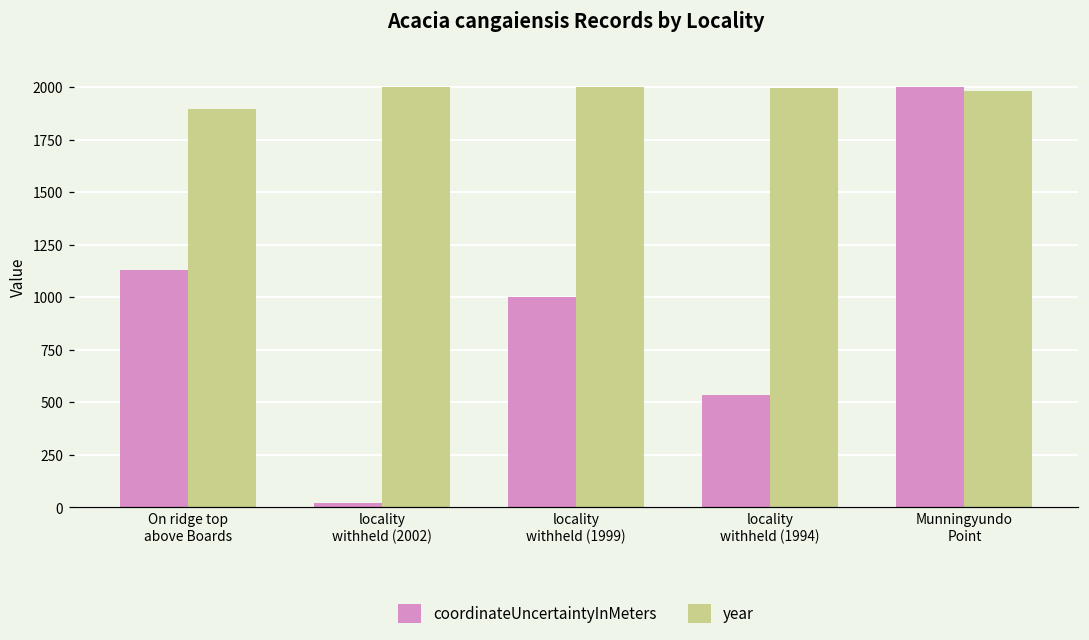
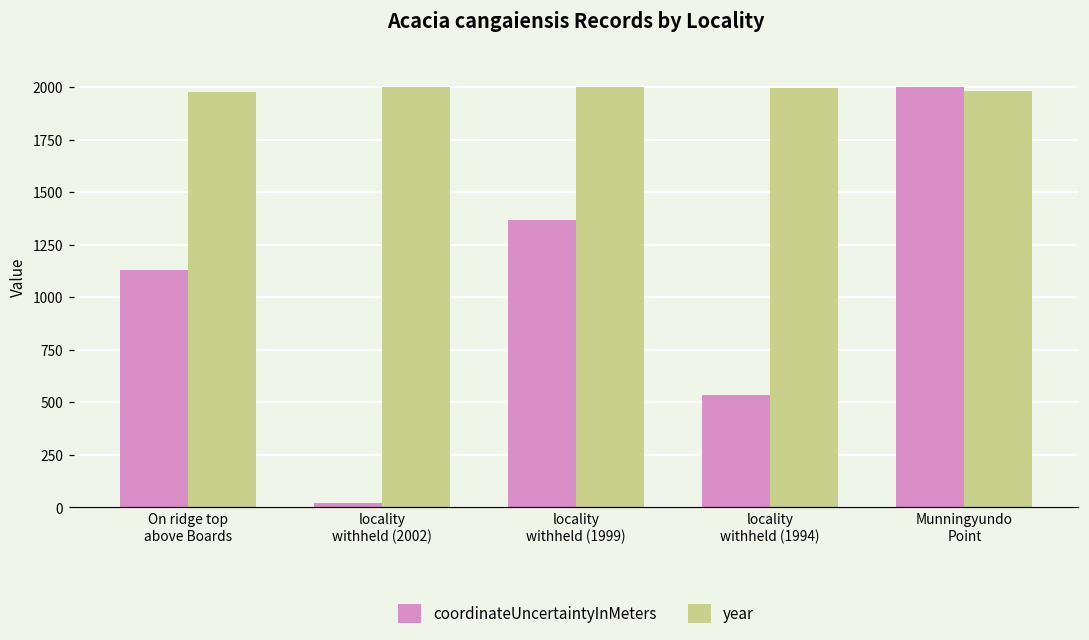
  {
    "coordinateUncertaintyInMeters": {
      "On ridge top above Boards": 1130,
      "locality withheld (2002)": 20,
-     "locality withheld (1999)": 1000,
+     "locality withheld (1999)": 1370,
      "locality withheld (1994)": 530,
      "Munningyundo Point": 2000
    },
    "year": {
-     "On ridge top above Boards": 1900,
+     "On ridge top above Boards": 1980,
      "locality withheld (2002)": 2000,
      "locality withheld (1999)": 2000,
      "locality withheld (1994)": 1990,
      "Munningyundo Point": 1980
    }
  }
